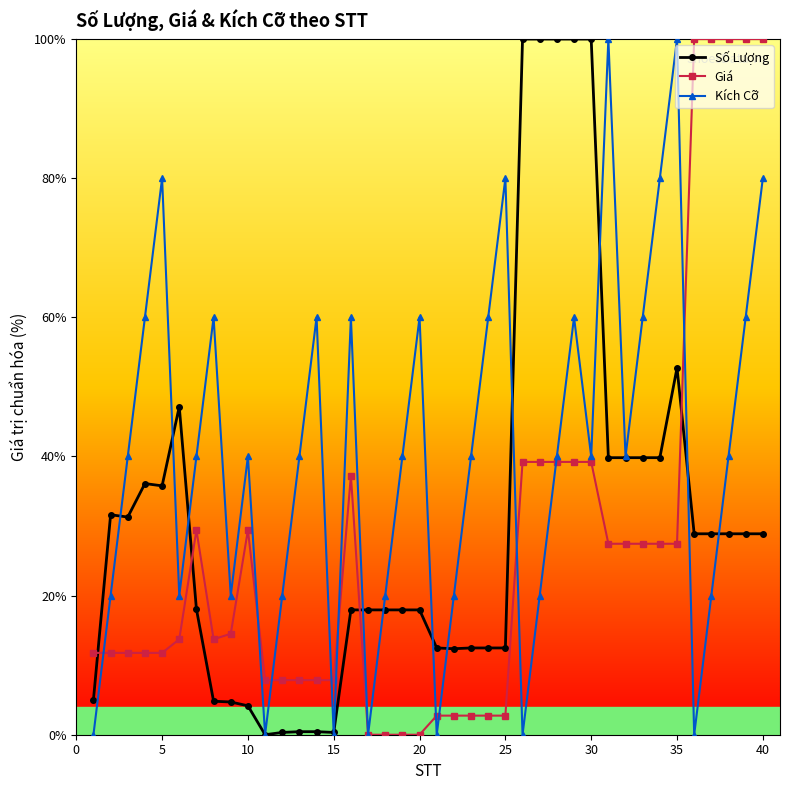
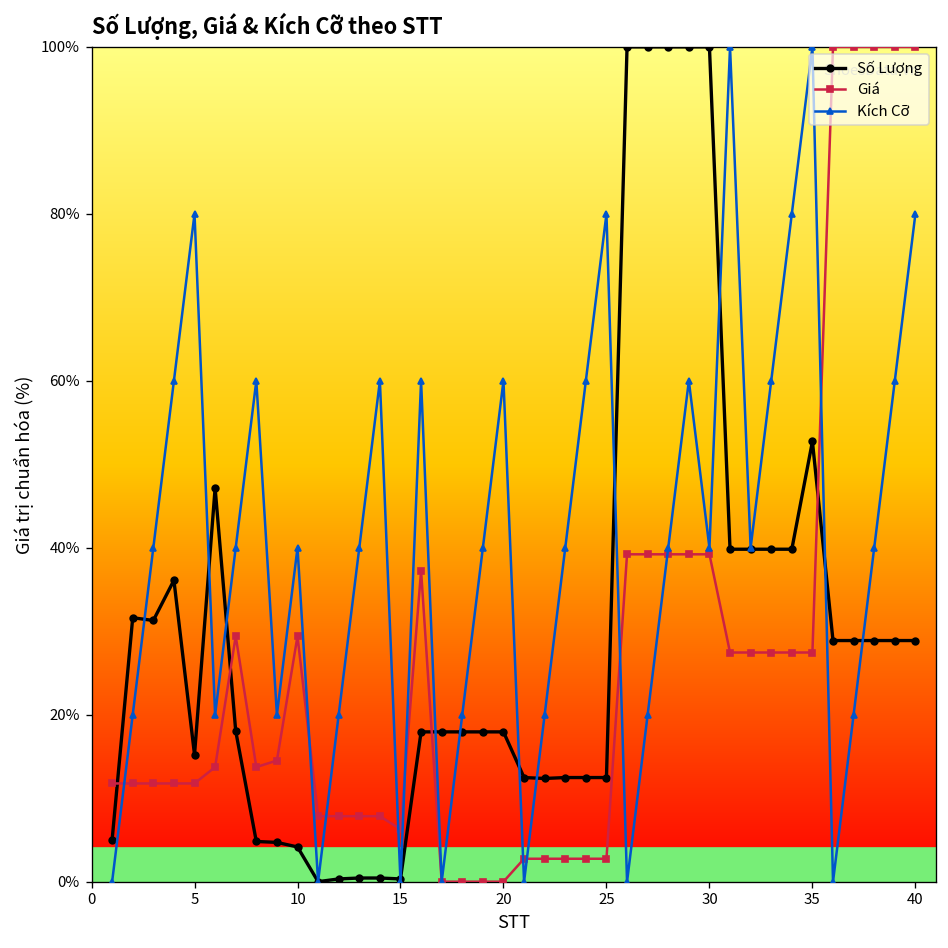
  {
    "Số Lượng": {
-     "5": "36%",
+     "5": "15%",
      "10": "4%",
      "20": "18%",
      "25": "12%",
      "30": "100%",
      "35": "53%",
      "40": "29%"
    },
    "Giá": {
      "5": "12%",
      "10": "29%",
-     "15": "8%",
+     "15": "6%",
      "30": "39%",
      "35": "27%",
      "40": "100%"
    },
    "Kích Cỡ": {
      "5": "80%",
      "10": "40%",
      "20": "60%",
      "25": "80%",
      "30": "40%",
      "35": "100%",
      "40": "80%"
    }
  }
